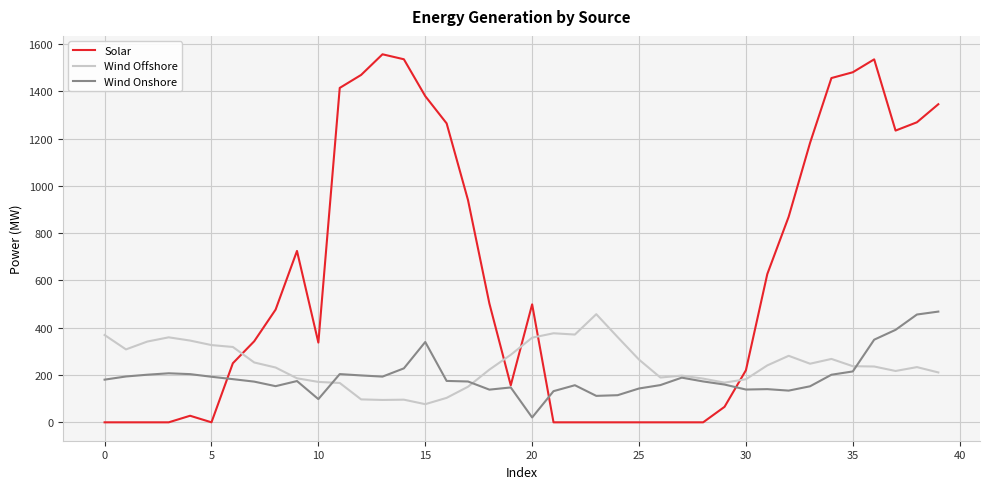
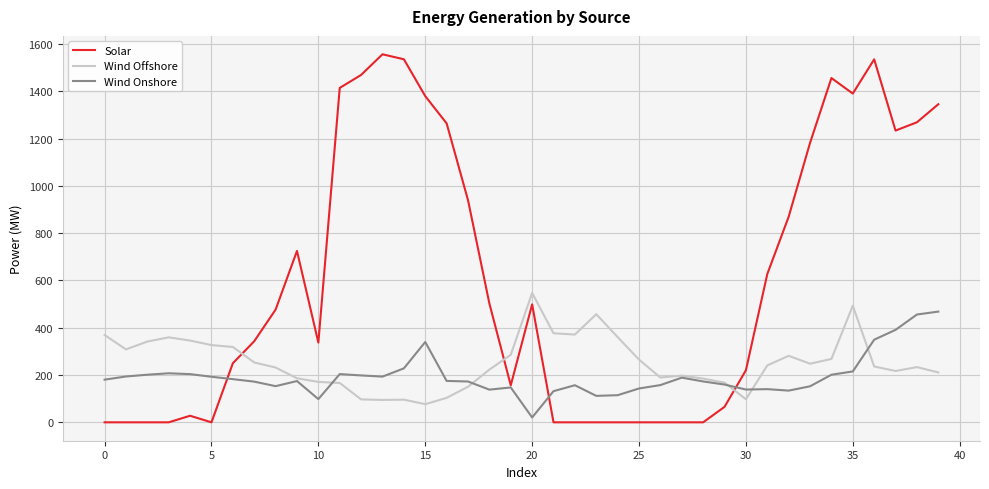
  {
    "Solar": {
      "0": 0,
      "5": 0,
      "10": 340,
      "15": 1380,
      "20": 500,
      "25": 0,
      "30": 220,
-     "35": 1480
+     "35": 1390
    },
    "Wind Offshore": {
      "0": 370,
      "5": 330,
      "10": 170,
      "15": 80,
-     "20": 360,
+     "20": 550,
      "25": 270,
-     "30": 180,
-     "35": 240
+     "30": 100,
+     "35": 490
    },
    "Wind Onshore": {
      "0": 180,
      "5": 190,
      "10": 100,
      "15": 340,
      "20": 20,
      "25": 140,
      "30": 140,
      "35": 220
    }
  }
